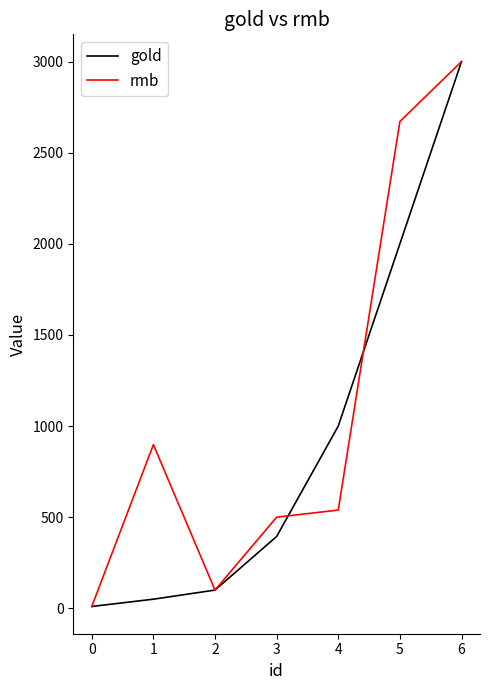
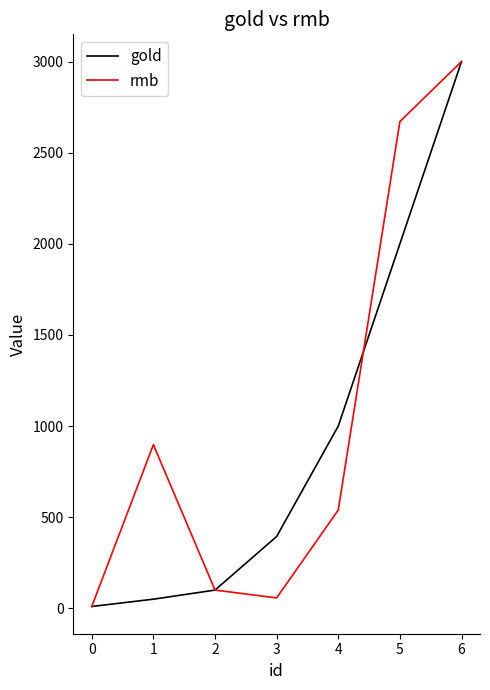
  {
    "gold": {
      "1": 50,
      "3": 390,
      "4": 1000,
      "5": 2000
    },
    "rmb": {
      "1": 900,
-     "3": 500,
+     "3": 60,
      "4": 540,
      "5": 2670
    }
  }
